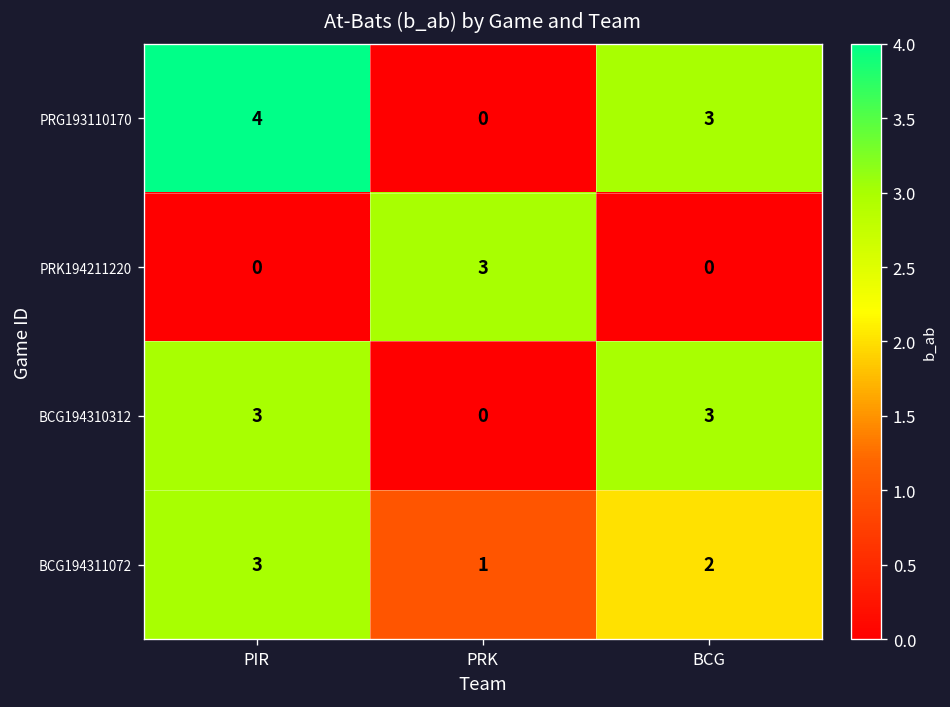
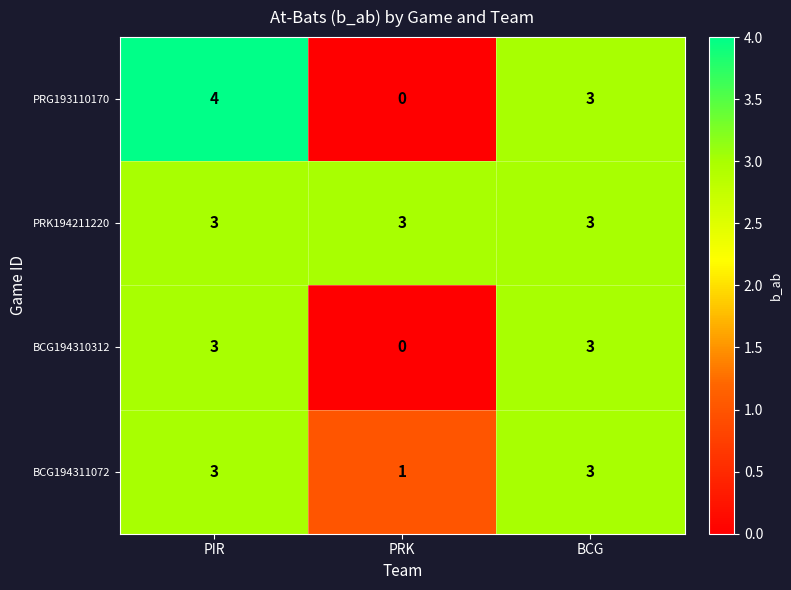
  {
    "PRG193110170": {
      "PIR": 4,
      "PRK": 0,
      "BCG": 3
    },
    "PRK194211220": {
-     "PIR": 0,
+     "PIR": 3,
      "PRK": 3,
-     "BCG": 0
+     "BCG": 3
    },
    "BCG194310312": {
      "PIR": 3,
      "PRK": 0,
      "BCG": 3
    },
    "BCG194311072": {
      "PIR": 3,
      "PRK": 1,
-     "BCG": 2
+     "BCG": 3
    }
  }
